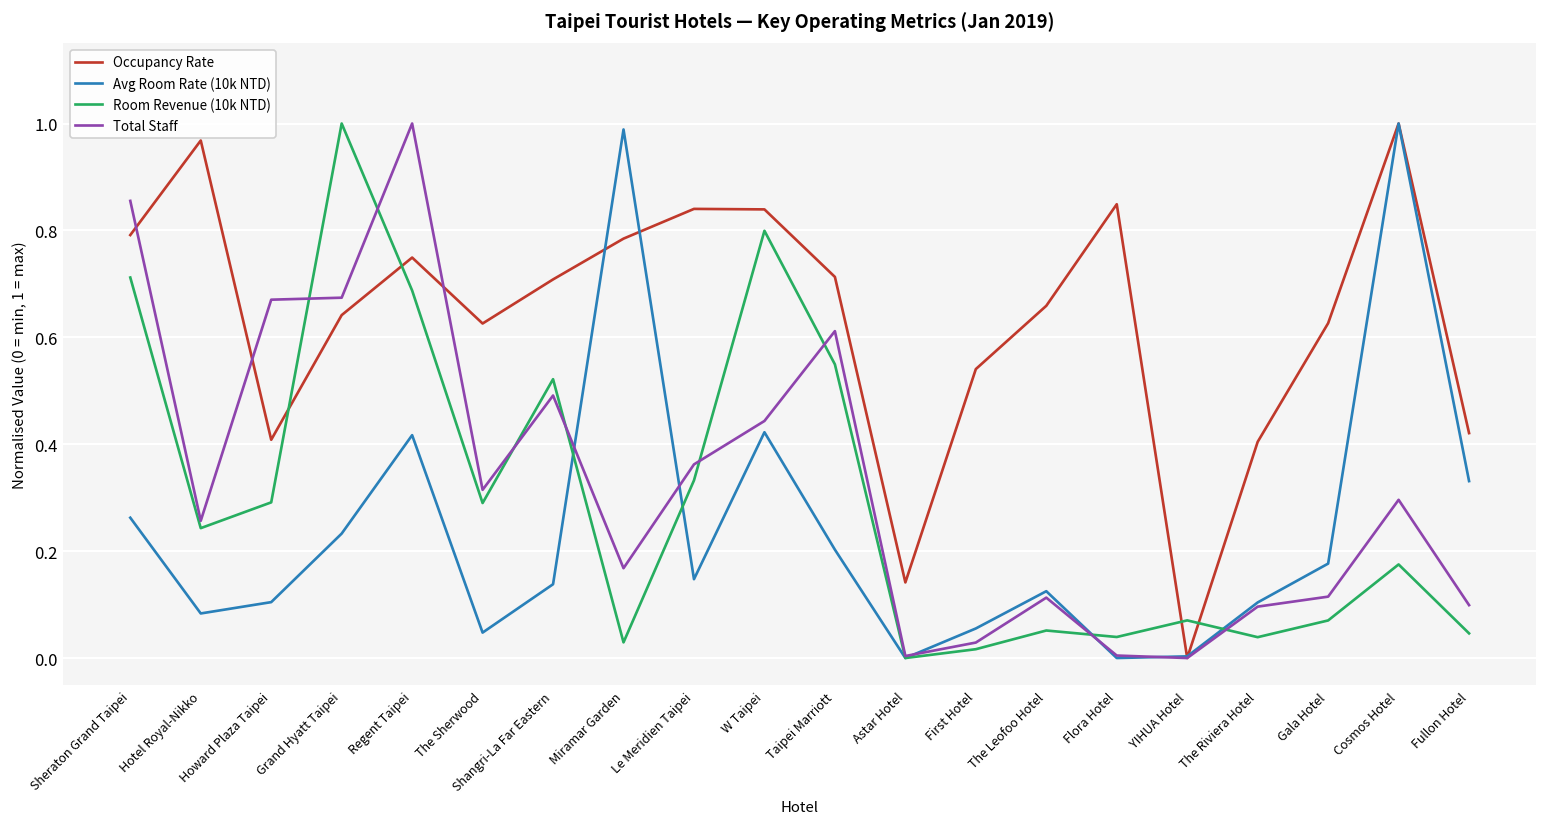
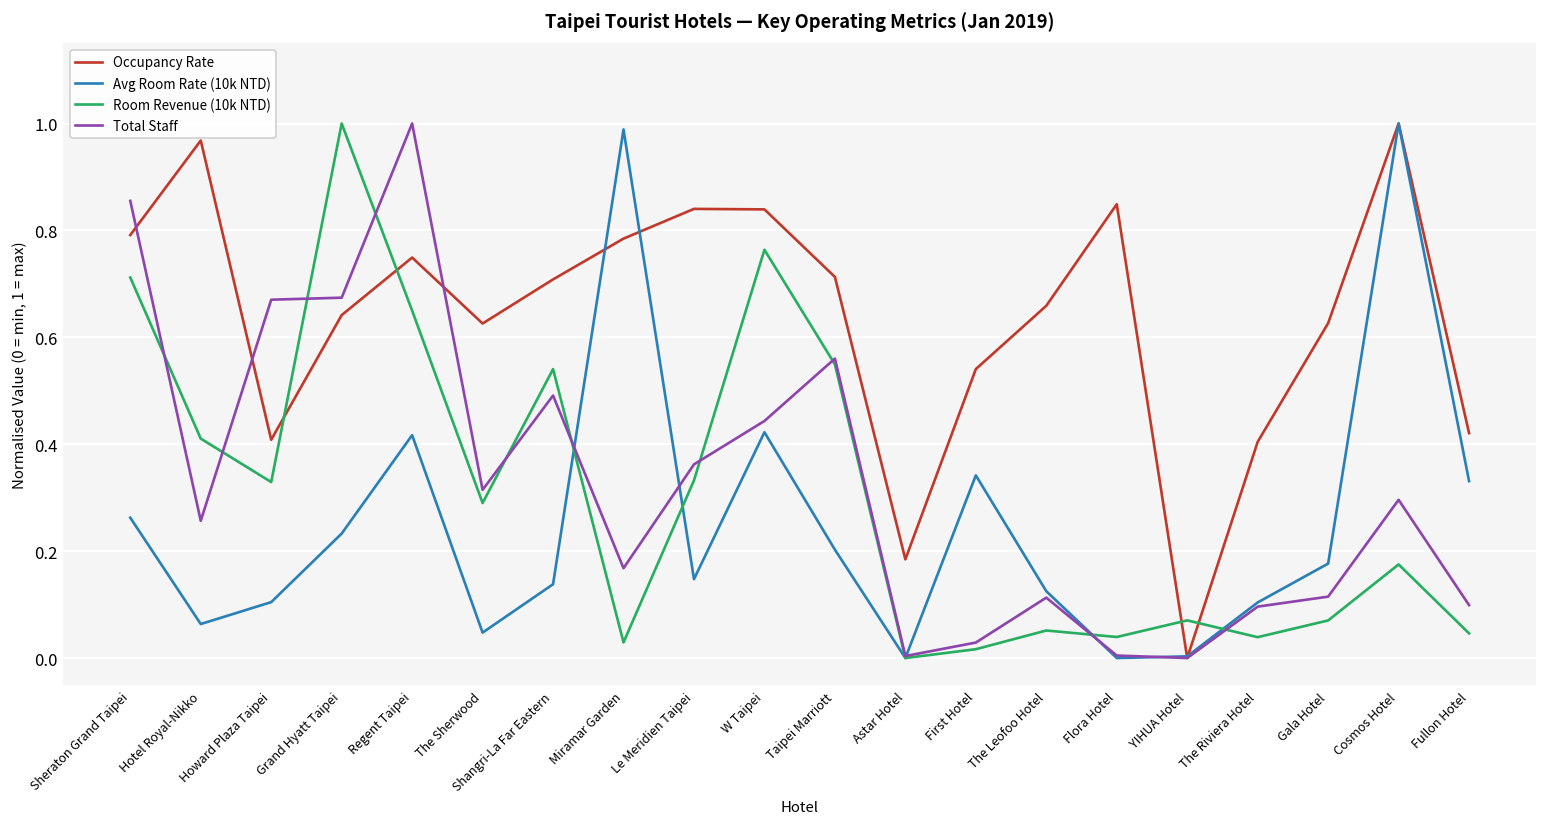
  {
    "Occupancy Rate": {
      "Sheraton Grand Taipei": 0.79,
      "Hotel Royal-Nikko": 0.97,
      "Howard Plaza Taipei": 0.41,
      "Grand Hyatt Taipei": 0.64,
      "Regent Taipei": 0.75,
      "The Sherwood": 0.63,
      "Shangri-La Far Eastern": 0.71,
      "Miramar Garden": 0.78,
      "Le Meridien Taipei": 0.84,
      "W Taipei": 0.84,
      "Taipei Marriott": 0.71,
-     "Astar Hotel": 0.14,
+     "Astar Hotel": 0.18,
      "First Hotel": 0.54,
      "The Leofoo Hotel": 0.66,
      "Flora Hotel": 0.85,
      "The Riviera Hotel": 0.40,
      "Gala Hotel": 0.63,
      "Fullon Hotel": 0.42
    },
    "Avg Room Rate (10k NTD)": {
      "Sheraton Grand Taipei": 0.26,
-     "Hotel Royal-Nikko": 0.08,
+     "Hotel Royal-Nikko": 0.06,
      "Howard Plaza Taipei": 0.10,
      "Grand Hyatt Taipei": 0.23,
      "Regent Taipei": 0.42,
      "The Sherwood": 0.05,
      "Shangri-La Far Eastern": 0.14,
      "Miramar Garden": 0.99,
      "Le Meridien Taipei": 0.15,
      "W Taipei": 0.42,
      "Taipei Marriott": 0.20,
-     "First Hotel": 0.06,
+     "First Hotel": 0.34,
      "The Leofoo Hotel": 0.13,
      "The Riviera Hotel": 0.10,
      "Gala Hotel": 0.18,
      "Fullon Hotel": 0.33
    },
    "Room Revenue (10k NTD)": {
      "Sheraton Grand Taipei": 0.71,
-     "Hotel Royal-Nikko": 0.24,
-     "Howard Plaza Taipei": 0.29,
+     "Hotel Royal-Nikko": 0.41,
+     "Howard Plaza Taipei": 0.33,
      "Grand Hyatt Taipei": 1.00,
-     "Regent Taipei": 0.69,
+     "Regent Taipei": 0.65,
      "The Sherwood": 0.29,
-     "Shangri-La Far Eastern": 0.52,
+     "Shangri-La Far Eastern": 0.54,
      "Miramar Garden": 0.03,
      "Le Meridien Taipei": 0.33,
-     "W Taipei": 0.80,
+     "W Taipei": 0.76,
      "Taipei Marriott": 0.55,
      "First Hotel": 0.02,
      "The Leofoo Hotel": 0.05,
      "Flora Hotel": 0.04,
      "YIHUA Hotel": 0.07,
      "The Riviera Hotel": 0.04,
      "Gala Hotel": 0.07,
      "Cosmos Hotel": 0.18,
      "Fullon Hotel": 0.05
    },
    "Total Staff": {
      "Sheraton Grand Taipei": 0.86,
      "Hotel Royal-Nikko": 0.26,
      "Howard Plaza Taipei": 0.67,
      "Grand Hyatt Taipei": 0.67,
      "Regent Taipei": 1.00,
      "The Sherwood": 0.31,
      "Shangri-La Far Eastern": 0.49,
      "Miramar Garden": 0.17,
      "Le Meridien Taipei": 0.36,
      "W Taipei": 0.44,
-     "Taipei Marriott": 0.61,
+     "Taipei Marriott": 0.56,
      "First Hotel": 0.03,
      "The Leofoo Hotel": 0.11,
      "The Riviera Hotel": 0.10,
      "Gala Hotel": 0.11,
      "Cosmos Hotel": 0.30,
      "Fullon Hotel": 0.10
    }
  }
